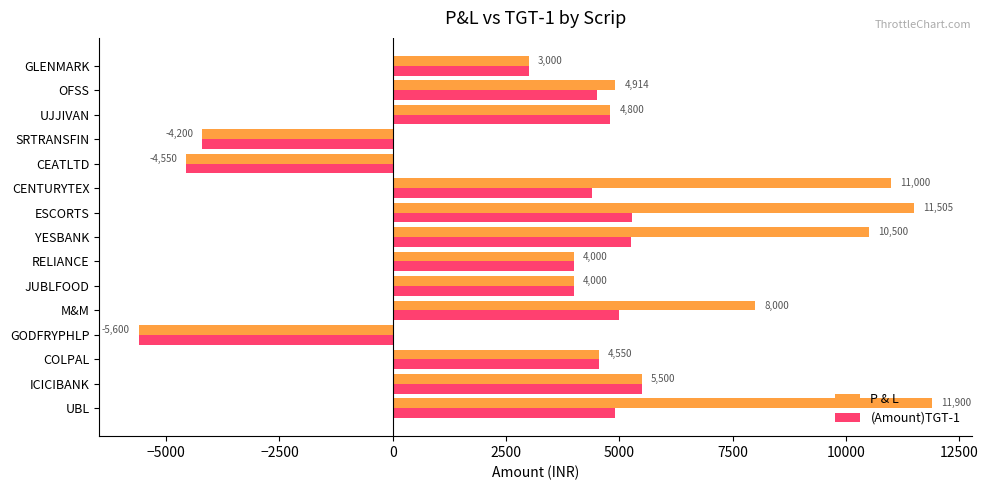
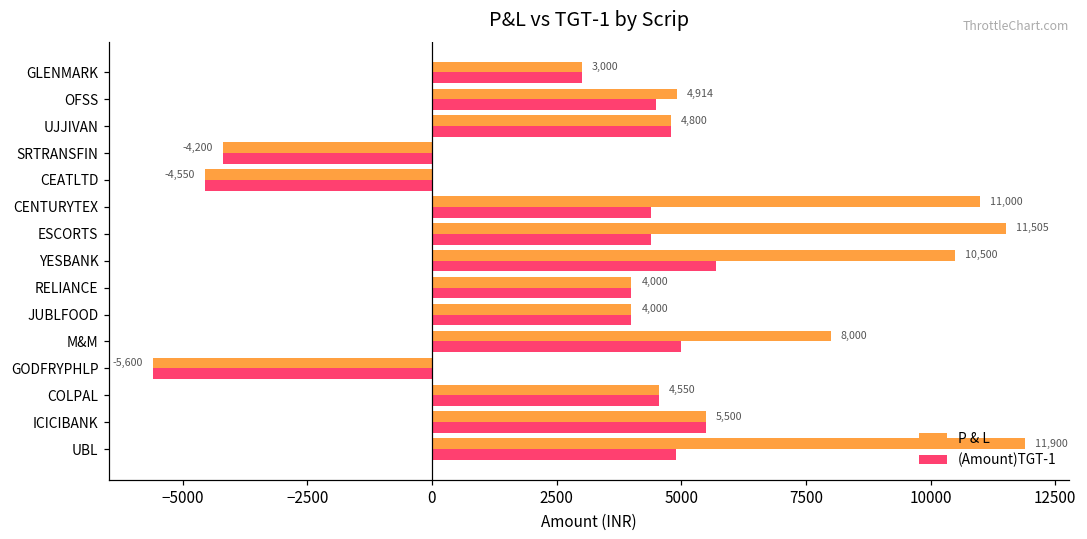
  {
    "P & L": {
      "GLENMARK": "3,000",
      "OFSS": "4,914",
      "UJJIVAN": "4,800",
      "SRTRANSFIN": "-4,200",
      "CEATLTD": "-4,550",
      "CENTURYTEX": "11,000",
      "ESCORTS": "11,505",
      "YESBANK": "10,500",
      "RELIANCE": "4,000",
      "JUBLFOOD": "4,000",
      "M&M": "8,000",
      "GODFRYPHLP": "-5,600",
      "COLPAL": "4,550",
      "ICICIBANK": "5,500",
      "UBL": "11,900"
    },
    "(Amount)TGT-1": {
      "OFSS": "4500",
      "CENTURYTEX": "4400",
-     "ESCORTS": "5300",
-     "YESBANK": "5300",
+     "ESCORTS": "4400",
+     "YESBANK": "5700",
      "M&M": "5000",
      "UBL": "4900"
    }
  }
